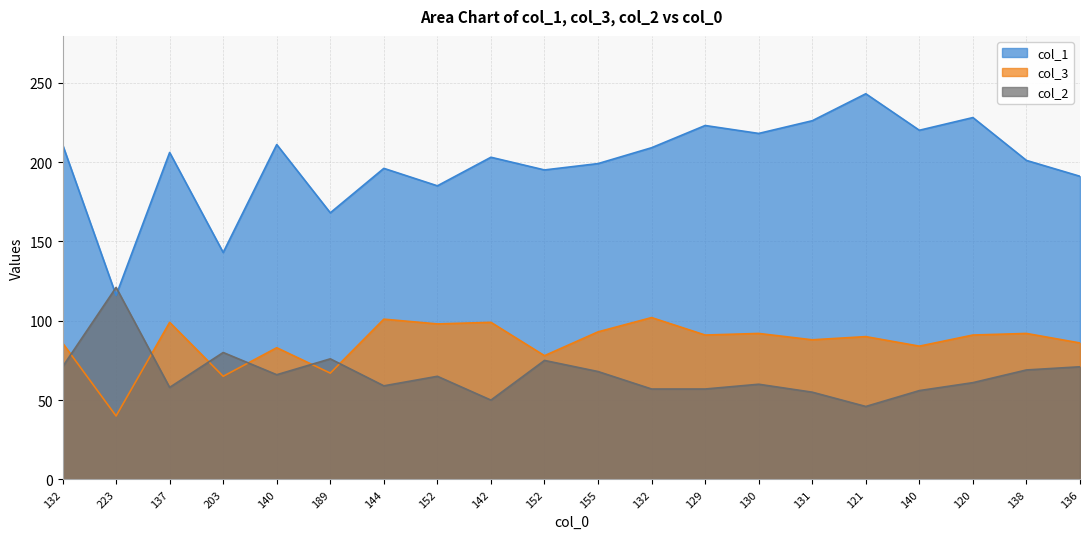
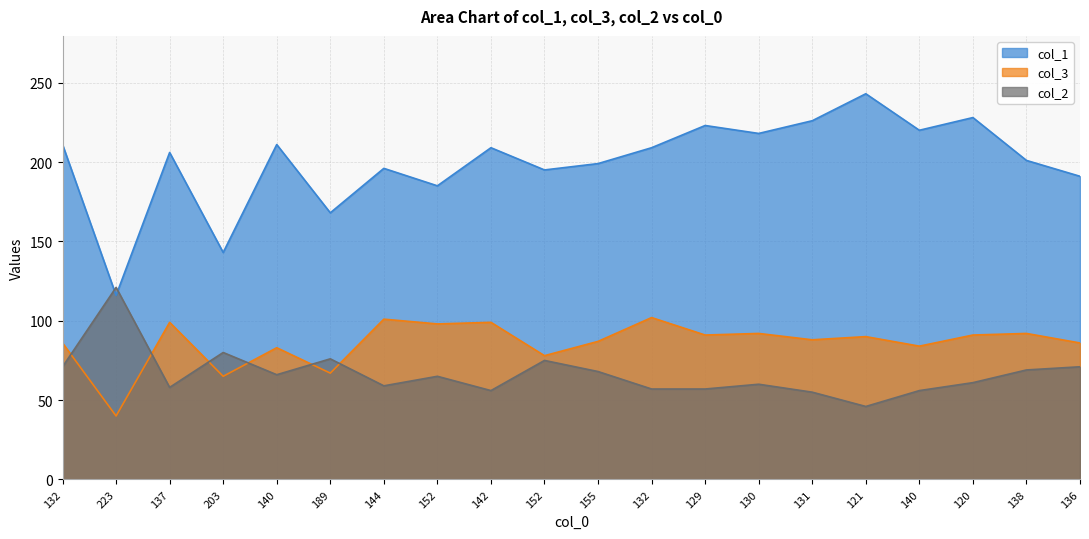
  {
    "col_1": {
      "223": 116,
      "137": 206,
      "203": 143,
      "189": 168,
      "144": 196,
-     "142": 203,
+     "142": 209,
      "155": 199,
      "129": 223,
      "130": 218,
      "131": 226,
      "121": 243,
      "120": 228,
      "138": 201,
      "136": 191
    },
    "col_3": {
      "223": 40,
      "137": 99,
      "203": 65,
      "189": 67,
      "144": 101,
      "142": 99,
-     "155": 93,
+     "155": 87,
      "129": 91,
      "130": 92,
      "131": 88,
      "121": 90,
      "120": 91,
      "138": 92,
      "136": 86
    },
    "col_2": {
      "223": 121,
      "137": 58,
      "203": 80,
      "189": 76,
      "144": 59,
-     "142": 50,
+     "142": 56,
      "155": 68,
      "129": 57,
      "130": 60,
      "131": 55,
      "121": 46,
      "120": 61,
      "138": 69,
      "136": 71
    }
  }
